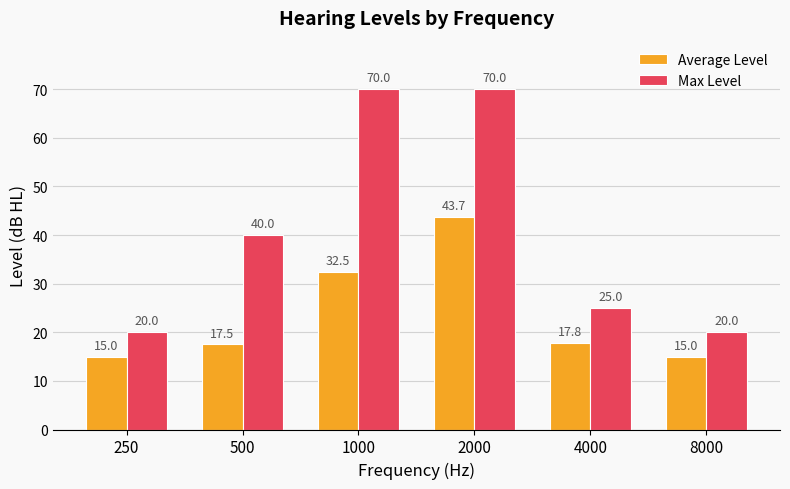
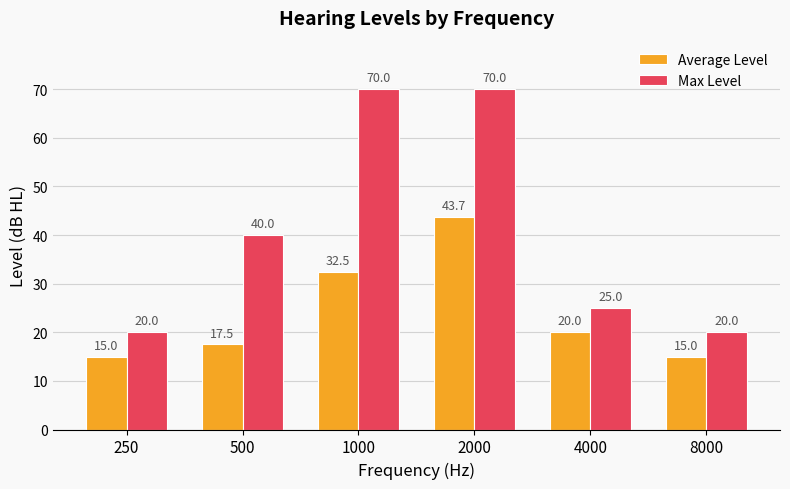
  {
    "Average Level": {
      "250": 15.0,
      "500": 17.5,
      "1000": 32.5,
      "2000": 43.7,
-     "4000": 17.8,
+     "4000": 20.0,
      "8000": 15.0
    },
    "Max Level": {
      "250": 20.0,
      "500": 40.0,
      "1000": 70.0,
      "2000": 70.0,
      "4000": 25.0,
      "8000": 20.0
    }
  }
